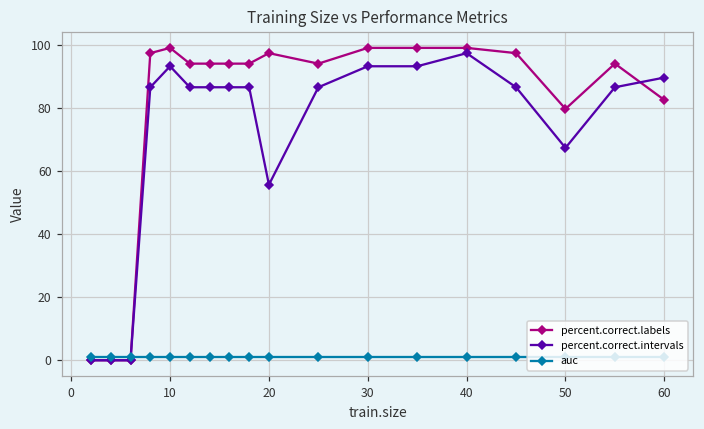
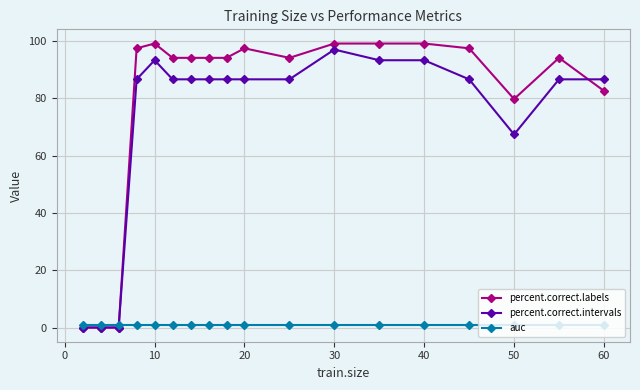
  {
    "percent.correct.labels": {
      "10": 99,
      "20": 97,
      "30": 99,
      "40": 99,
      "50": 80,
      "60": 83
    },
    "percent.correct.intervals": {
      "10": 93,
-     "20": 56,
-     "30": 93,
-     "40": 97,
+     "20": 87,
+     "30": 97,
+     "40": 93,
      "50": 67,
-     "60": 90
+     "60": 87
    },
    "auc": {
      "10": 1,
      "20": 1,
      "30": 1,
      "40": 1
    }
  }
